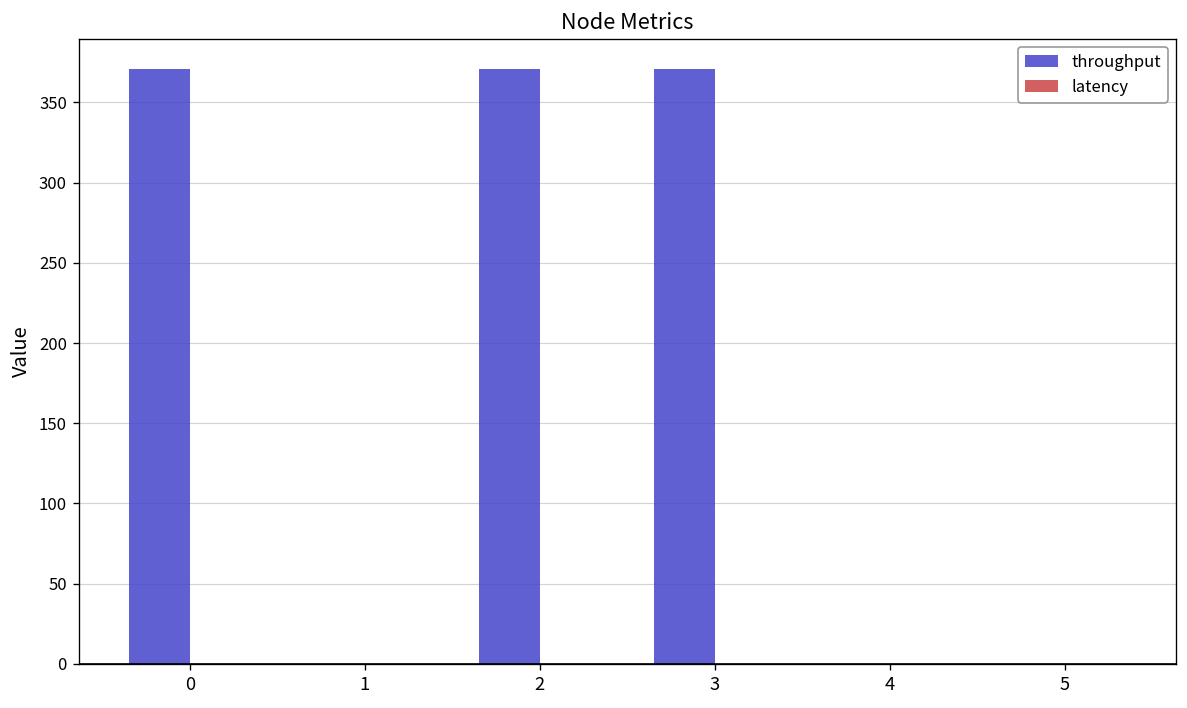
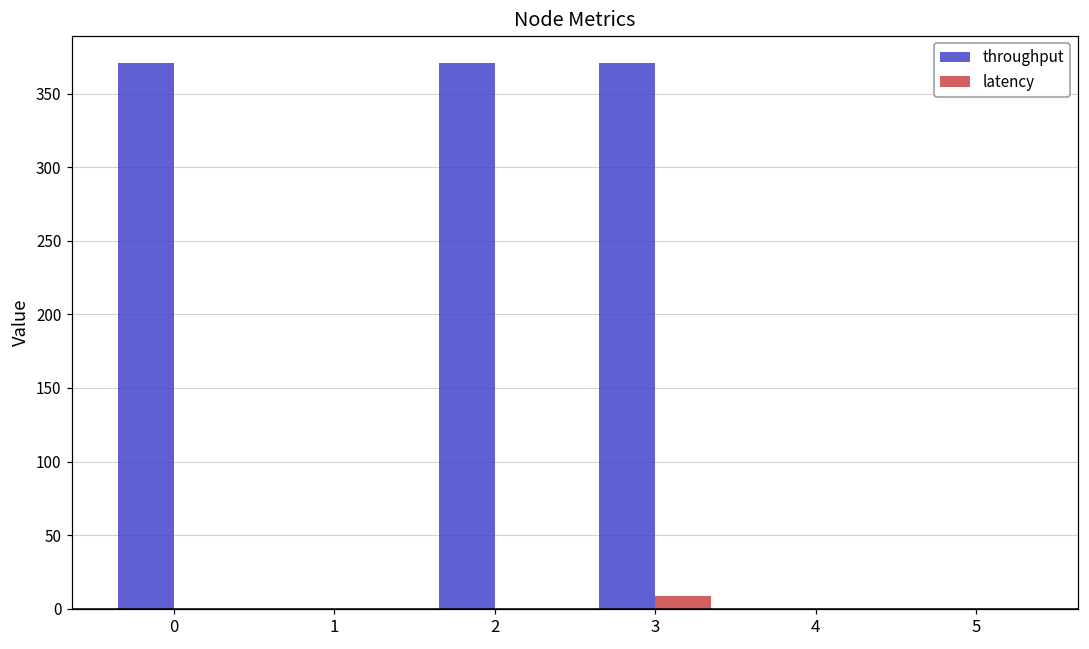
  {
    "throughput": {
      "0": 371,
      "1": 0,
      "2": 371,
      "3": 371,
      "4": 0,
      "5": 0
    },
    "latency": {
      "0": 0,
      "1": 0,
      "2": 0,
-     "3": 0,
+     "3": 8,
      "4": 0,
      "5": 0
    }
  }
